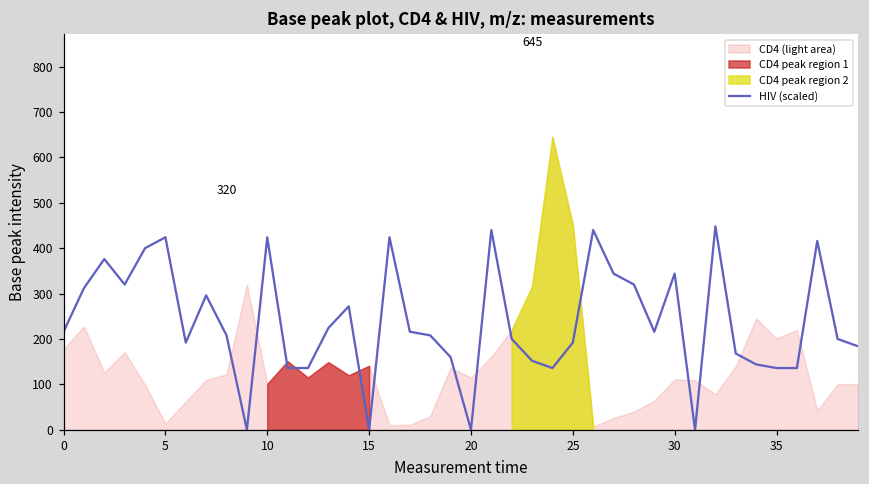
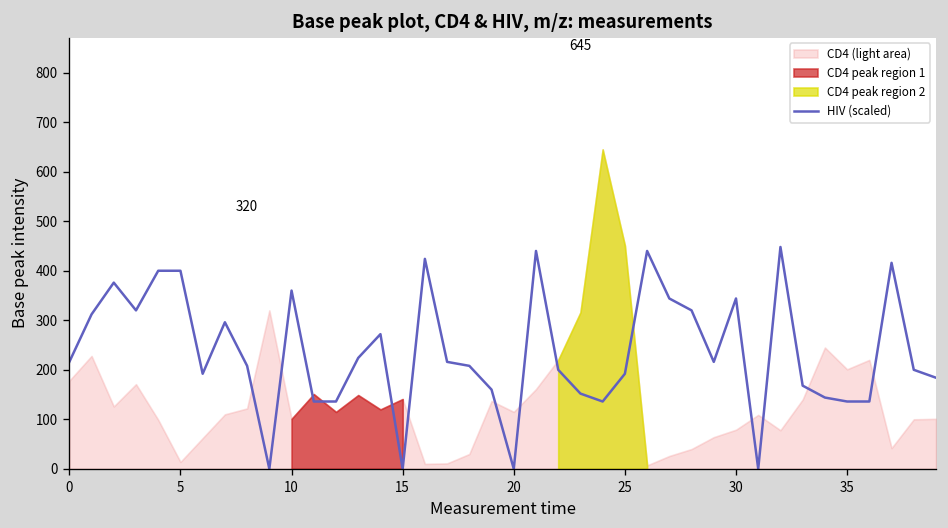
  {
    "HIV (scaled)": {
      "0": 220,
-     "5": 420,
-     "10": 420,
+     "5": 400,
+     "10": 360,
      "15": 0,
      "20": 0,
      "25": 190,
      "30": 340,
      "35": 140
    },
    "CD4 (light area)": {
      "0": 180,
      "5": 10,
      "20": 120,
-     "30": 110,
+     "30": 80,
      "35": 200
    }
  }
